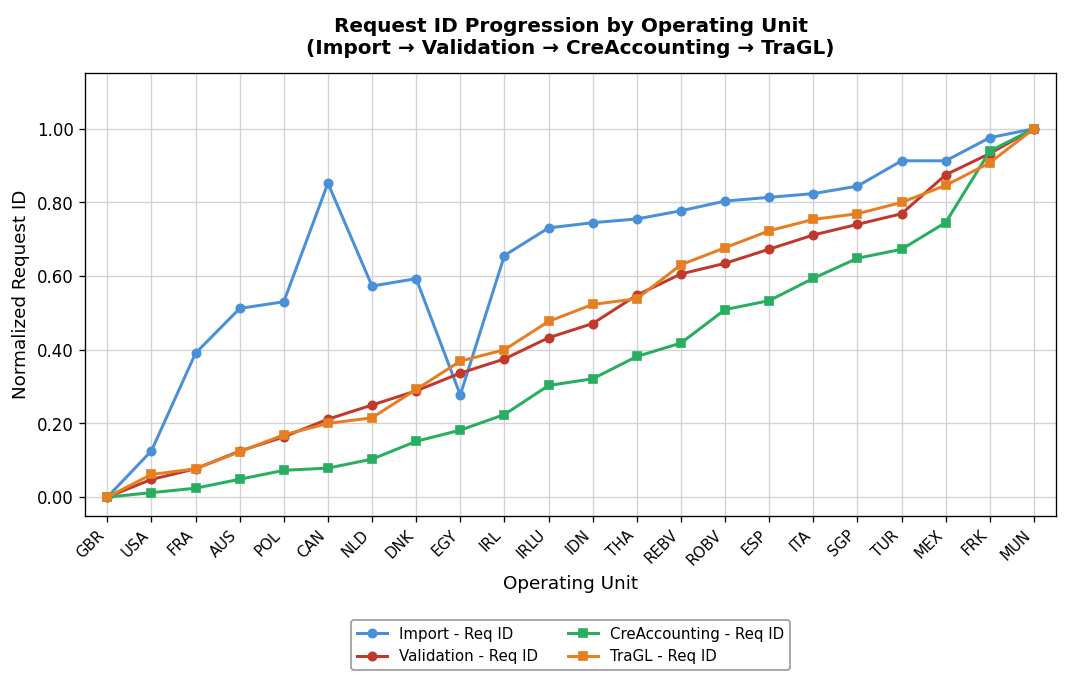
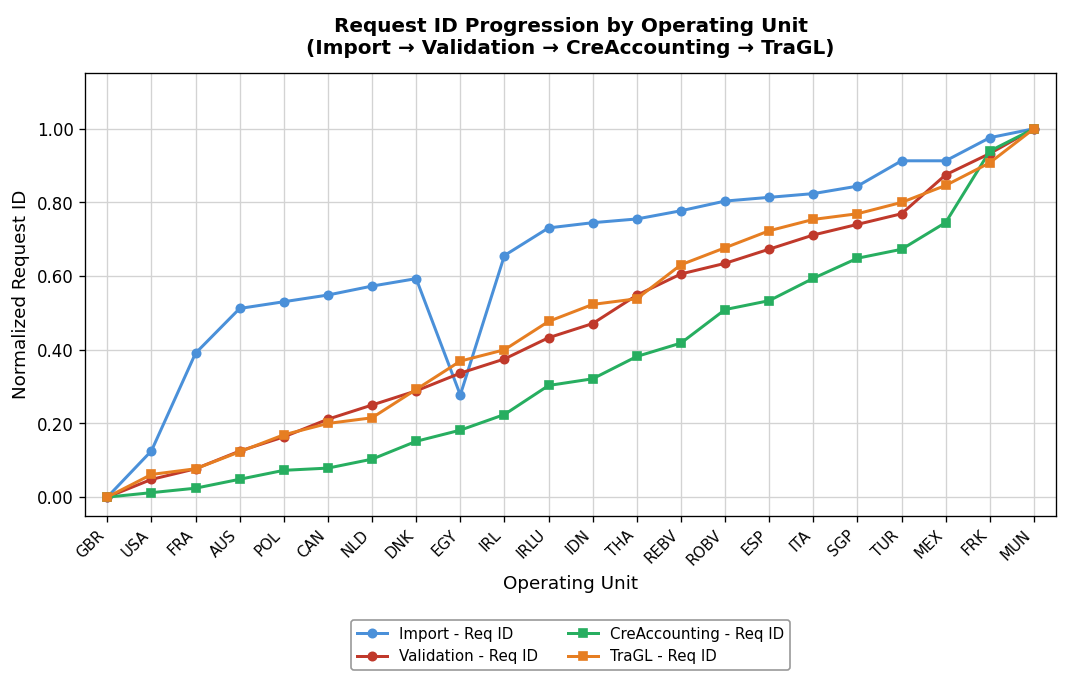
  {
    "Import - Req ID": {
      "USA": 0.13,
      "FRA": 0.39,
      "AUS": 0.51,
      "POL": 0.53,
-     "CAN": 0.85,
+     "CAN": 0.55,
      "NLD": 0.57,
      "DNK": 0.59,
      "EGY": 0.28,
      "IRL": 0.66,
      "IRLU": 0.73,
      "IDN": 0.74,
      "THA": 0.76,
      "REBV": 0.78,
      "ROBV": 0.80,
      "ESP": 0.81,
      "ITA": 0.82,
      "SGP": 0.84,
      "TUR": 0.91,
      "MEX": 0.91,
      "FRK": 0.98
    },
    "Validation - Req ID": {
      "USA": 0.05,
      "CAN": 0.21,
      "NLD": 0.25,
      "EGY": 0.34,
      "IRL": 0.38,
      "IRLU": 0.43,
      "IDN": 0.47,
      "THA": 0.55,
      "REBV": 0.61,
      "ROBV": 0.63,
      "ESP": 0.67,
      "ITA": 0.71,
      "SGP": 0.74,
      "TUR": 0.77,
      "MEX": 0.88
    },
    "CreAccounting - Req ID": {
      "USA": 0.01,
      "FRA": 0.02,
      "AUS": 0.05,
      "POL": 0.07,
      "CAN": 0.08,
      "NLD": 0.10,
      "DNK": 0.15,
      "EGY": 0.18,
      "IRL": 0.22,
      "IRLU": 0.30,
      "IDN": 0.32,
      "THA": 0.38,
      "REBV": 0.42,
      "ROBV": 0.51,
      "ESP": 0.53,
      "ITA": 0.59,
      "SGP": 0.65,
      "TUR": 0.67,
      "MEX": 0.75
    },
    "TraGL - Req ID": {
      "USA": 0.06,
      "CAN": 0.20,
      "NLD": 0.22,
      "EGY": 0.37,
      "IRL": 0.40,
      "IRLU": 0.48,
      "IDN": 0.52,
      "THA": 0.54,
      "REBV": 0.63,
      "ROBV": 0.68,
      "ESP": 0.72,
      "ITA": 0.75,
      "SGP": 0.77,
      "TUR": 0.80,
      "MEX": 0.85,
      "FRK": 0.91
    }
  }
